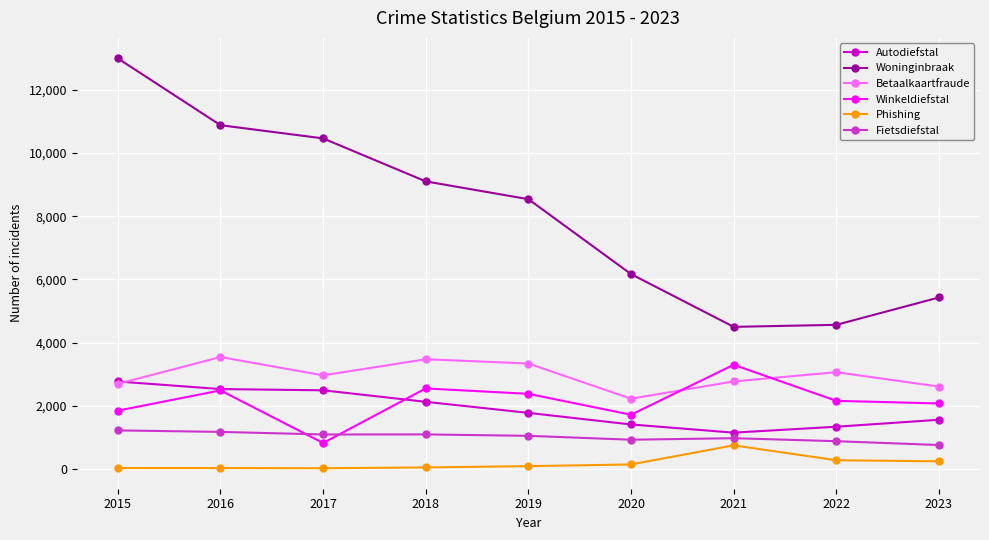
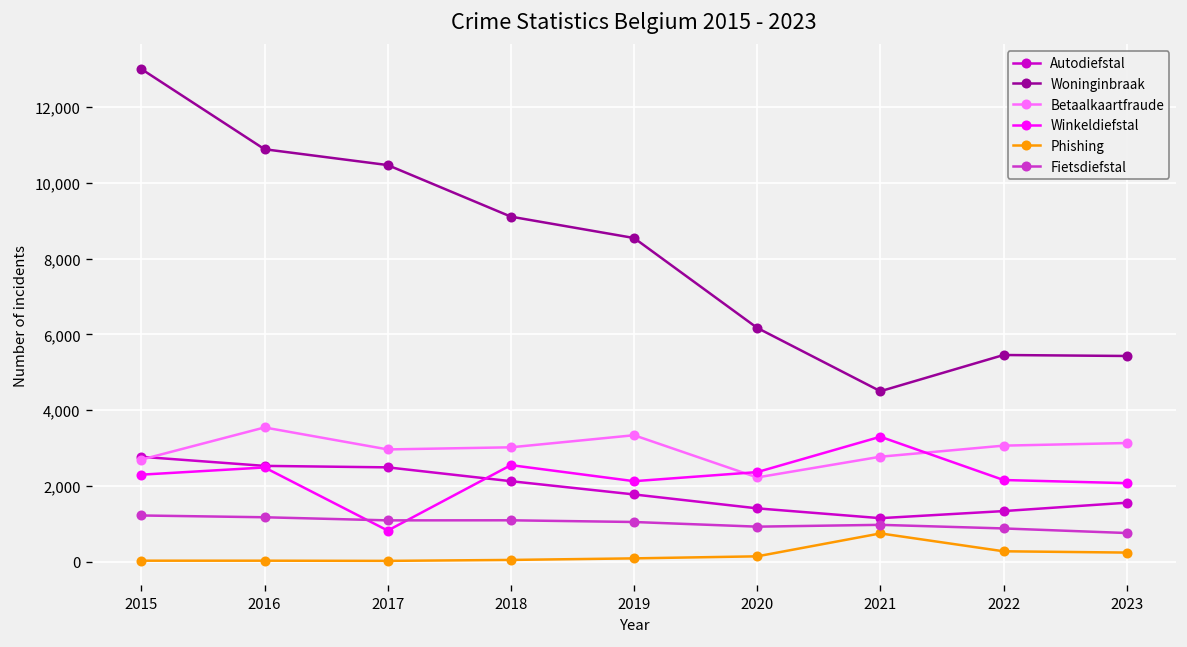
  {
    "Woninginbraak": {
      "2015": "13,000",
      "2016": "10,900",
      "2017": "10,500",
      "2018": "9,100",
      "2019": "8,500",
      "2020": "6,200",
      "2021": "4,500",
-     "2022": "4,600",
+     "2022": "5,500",
      "2023": "5,400"
    },
    "Betaalkaartfraude": {
      "2016": "3,500",
      "2017": "3,000",
-     "2018": "3,500",
+     "2018": "3,000",
      "2019": "3,300",
      "2020": "2,200",
      "2021": "2,800",
      "2022": "3,100",
-     "2023": "2,600"
+     "2023": "3,100"
    },
    "Winkeldiefstal": {
-     "2015": "1,800",
+     "2015": "2,300",
      "2017": "800",
      "2018": "2,500",
-     "2019": "2,400",
-     "2020": "1,700",
+     "2019": "2,100",
+     "2020": "2,400",
      "2021": "3,300",
      "2022": "2,200",
      "2023": "2,100"
    },
    "Phishing": {
      "2015": "0",
      "2016": "0",
      "2017": "0",
      "2018": "0",
      "2019": "100",
      "2020": "100",
      "2021": "700",
      "2022": "300",
      "2023": "200"
    }
  }
